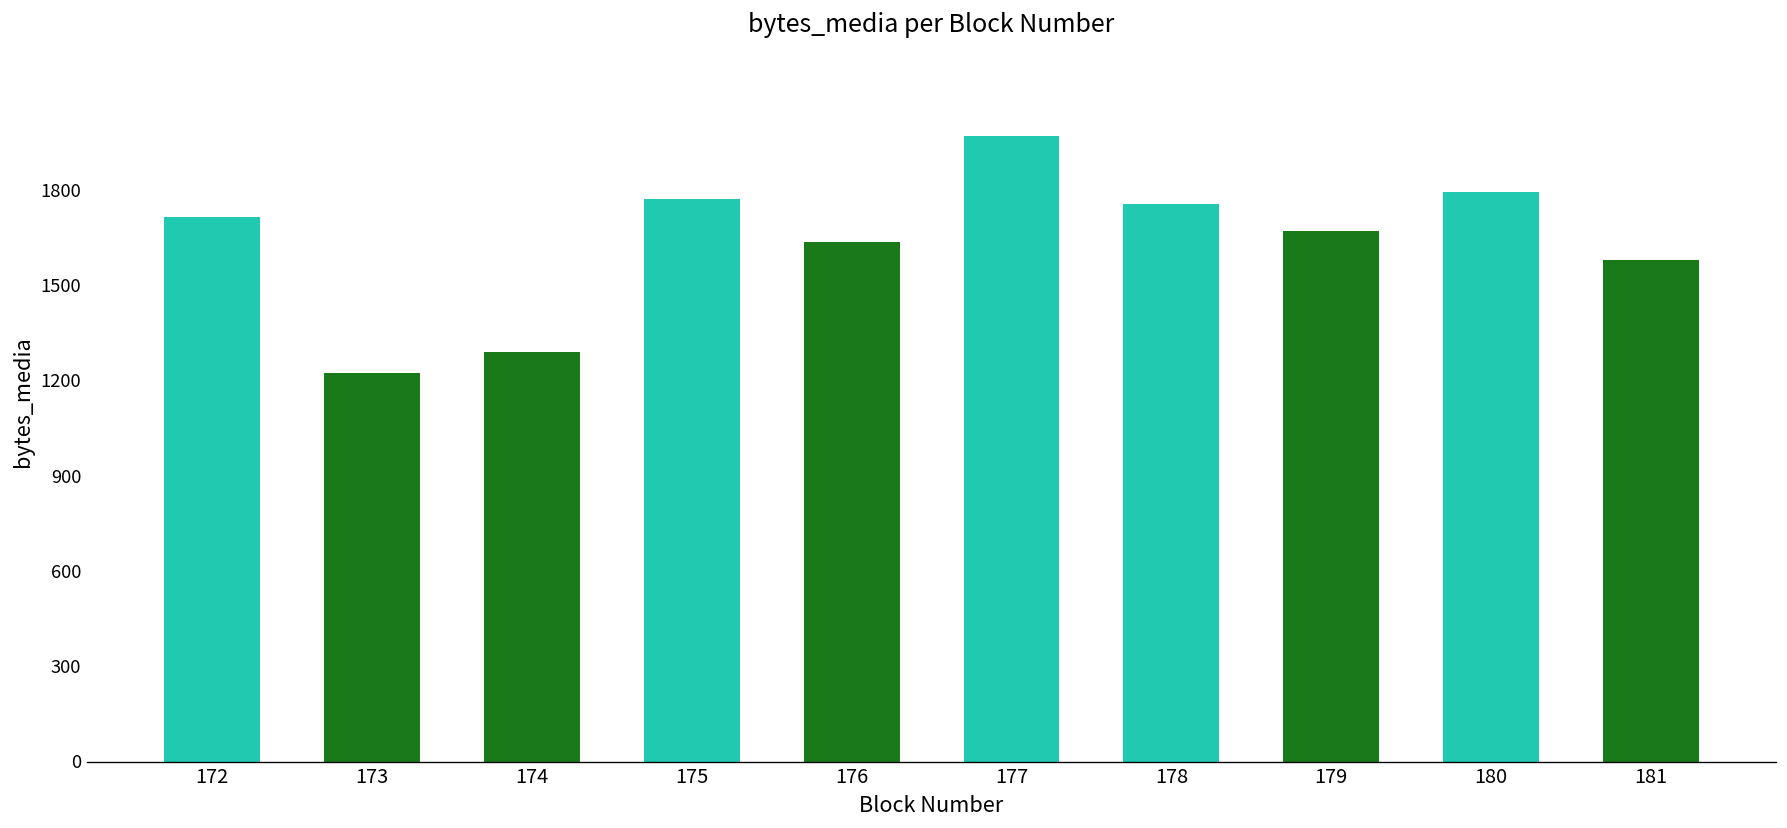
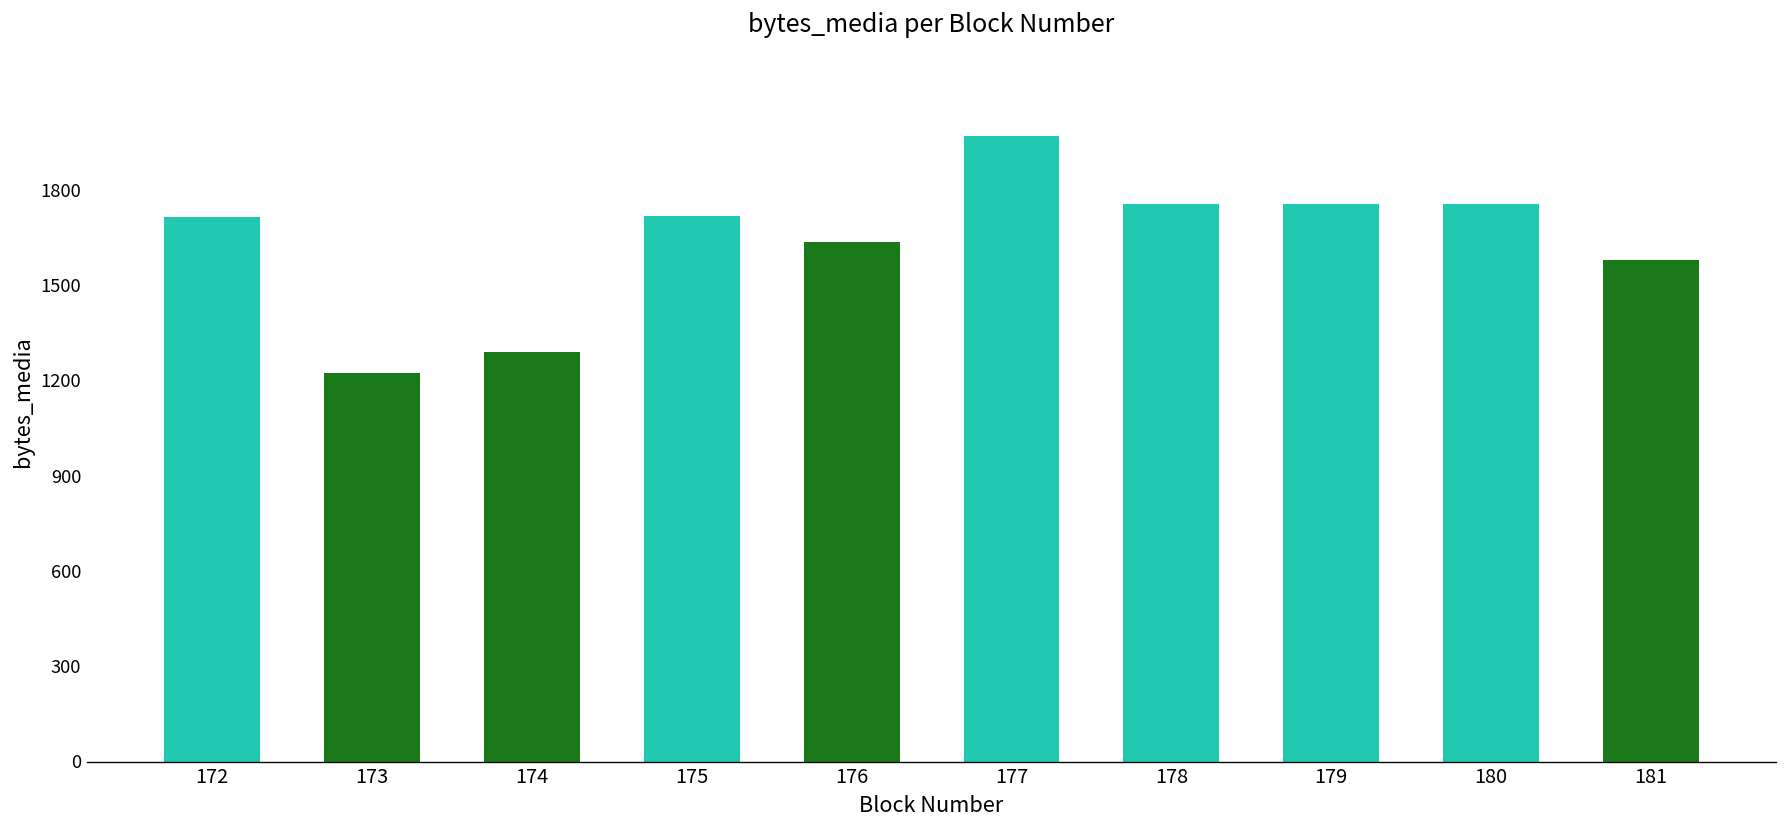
  {
    "172": 1710,
    "173": 1220,
    "174": 1290,
-   "175": 1770,
+   "175": 1720,
    "176": 1640,
    "177": 1970,
    "178": 1760,
-   "179": 1670,
-   "180": 1790,
+   "179": 1760,
+   "180": 1760,
    "181": 1580
  }
